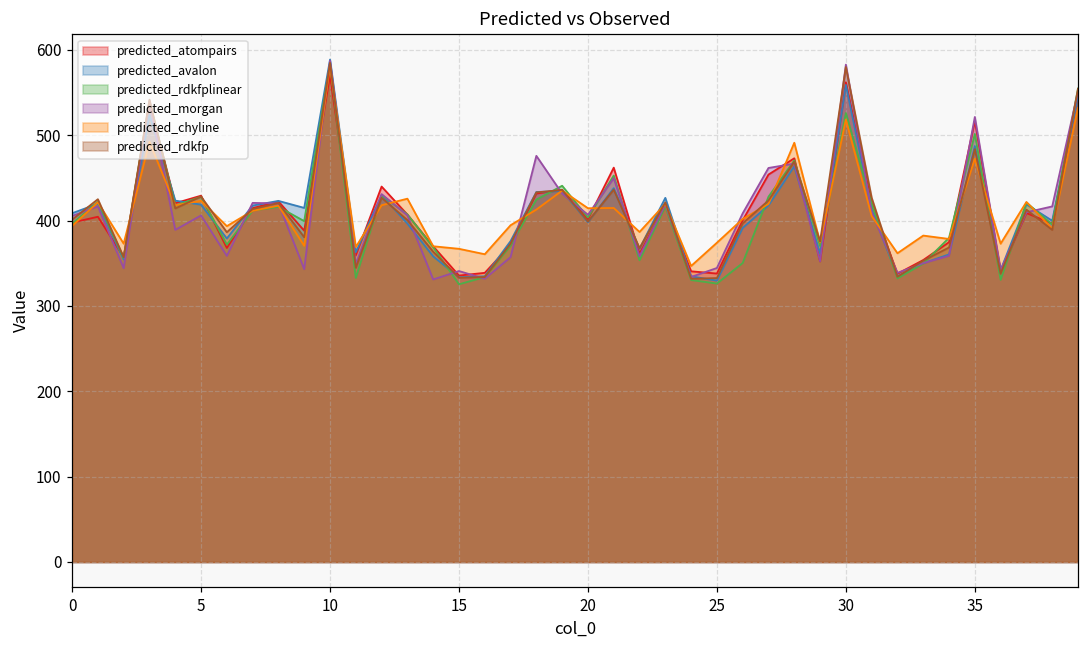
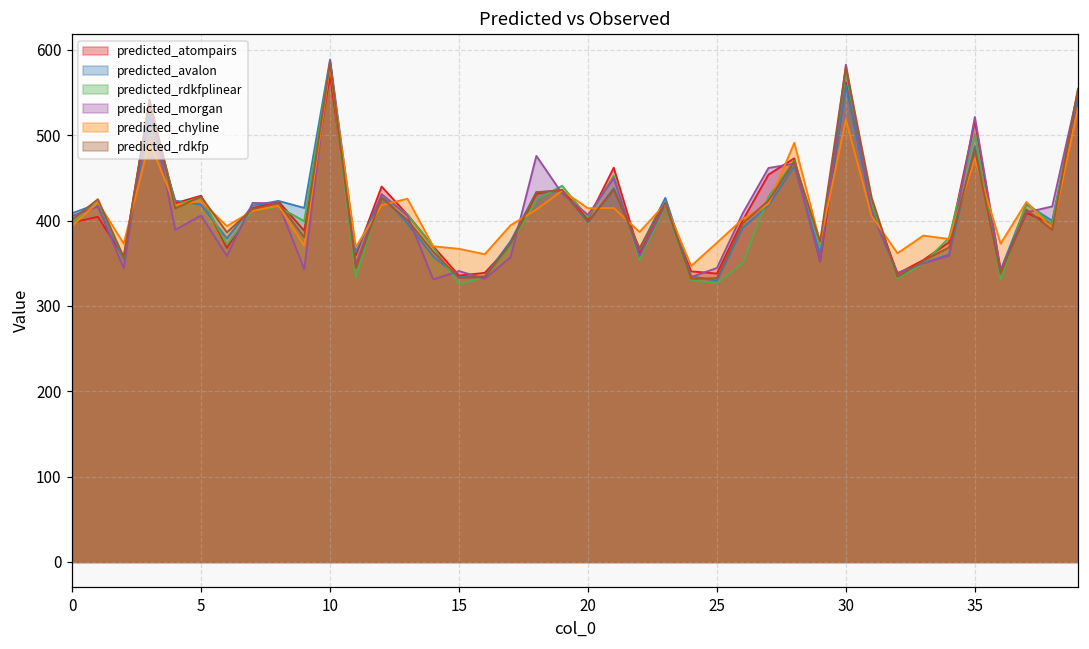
  {
    "predicted_rdkfplinear": {
      "15": 330,
      "25": 330,
-     "30": 530,
+     "30": 570,
      "35": 500
    }
  }
